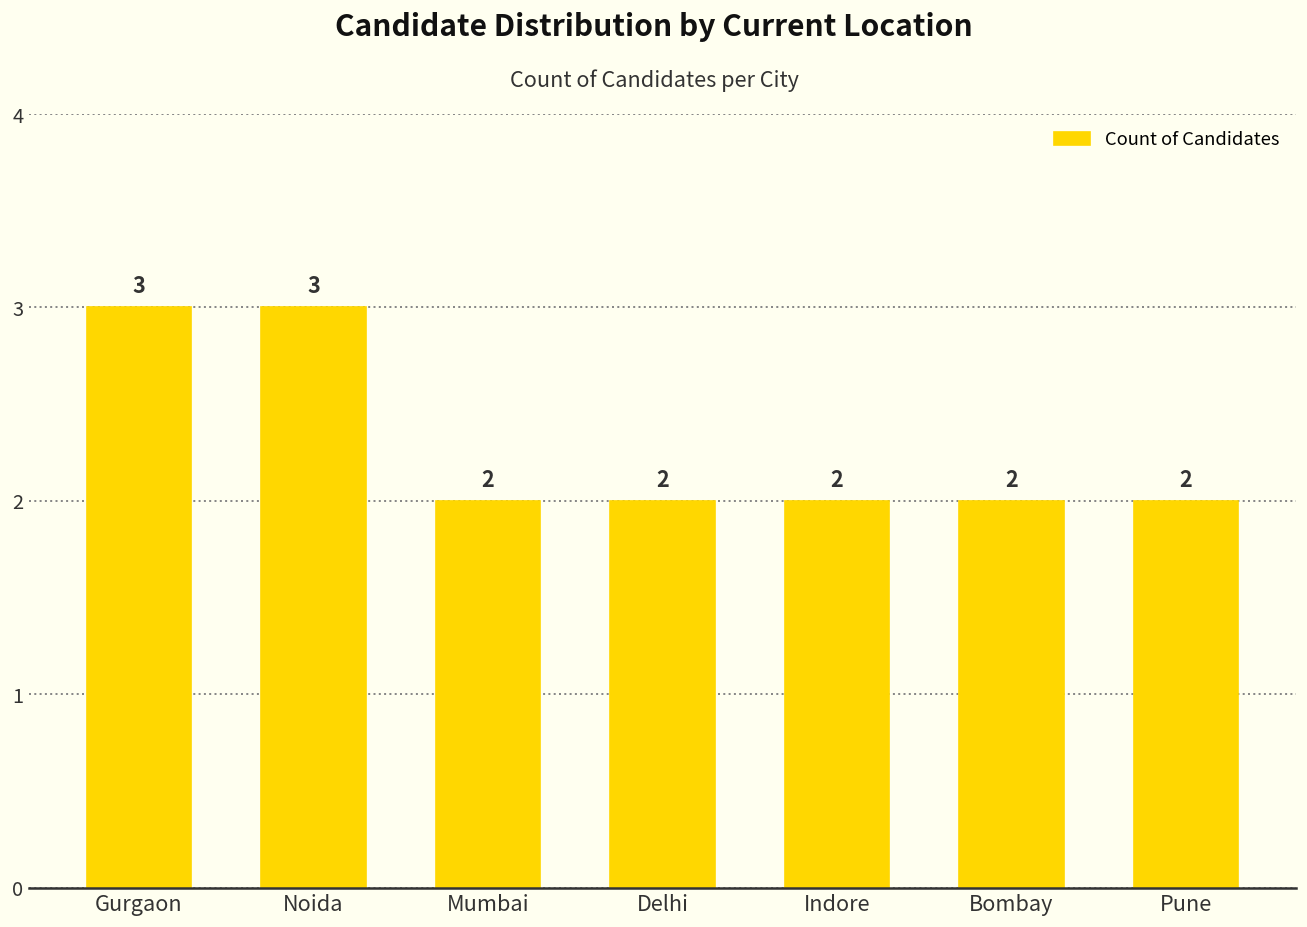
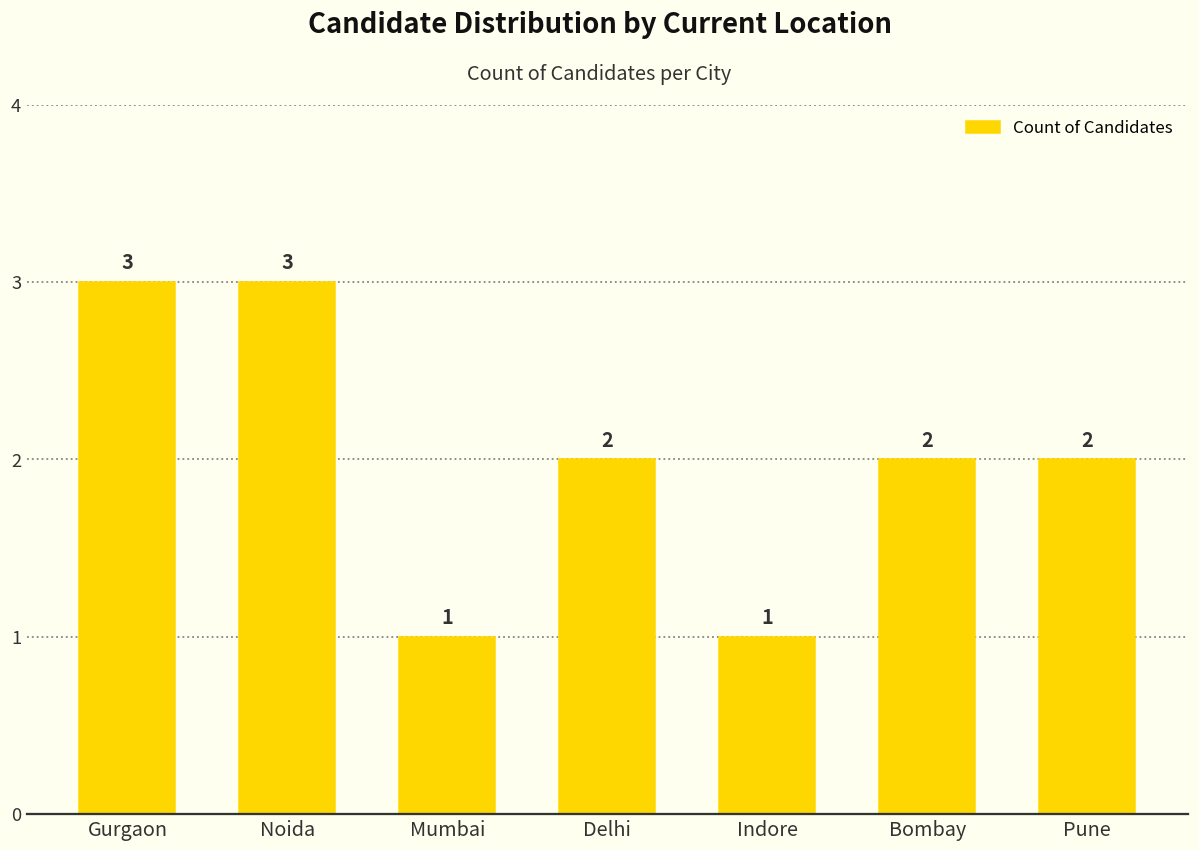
  {
    "Gurgaon": 3,
    "Noida": 3,
-   "Mumbai": 2,
+   "Mumbai": 1,
    "Delhi": 2,
-   "Indore": 2,
+   "Indore": 1,
    "Bombay": 2,
    "Pune": 2
  }
